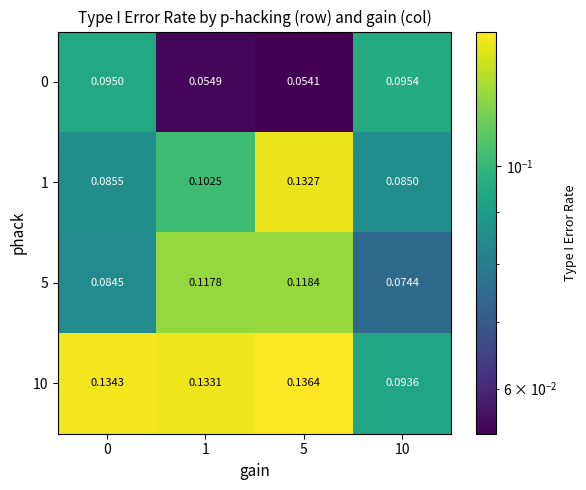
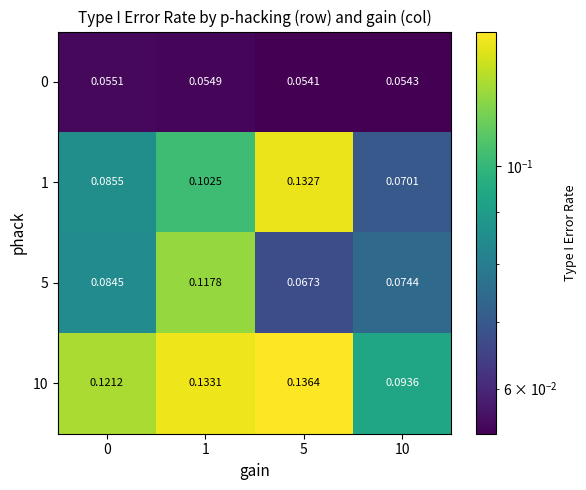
  {
    "0": {
-     "0": 0.0950,
+     "0": 0.0551,
      "1": 0.0549,
      "5": 0.0541,
-     "10": 0.0954
+     "10": 0.0543
    },
    "1": {
      "0": 0.0855,
      "1": 0.1025,
      "5": 0.1327,
-     "10": 0.0850
+     "10": 0.0701
    },
    "5": {
      "0": 0.0845,
      "1": 0.1178,
-     "5": 0.1184,
+     "5": 0.0673,
      "10": 0.0744
    },
    "10": {
-     "0": 0.1343,
+     "0": 0.1212,
      "1": 0.1331,
      "5": 0.1364,
      "10": 0.0936
    }
  }
